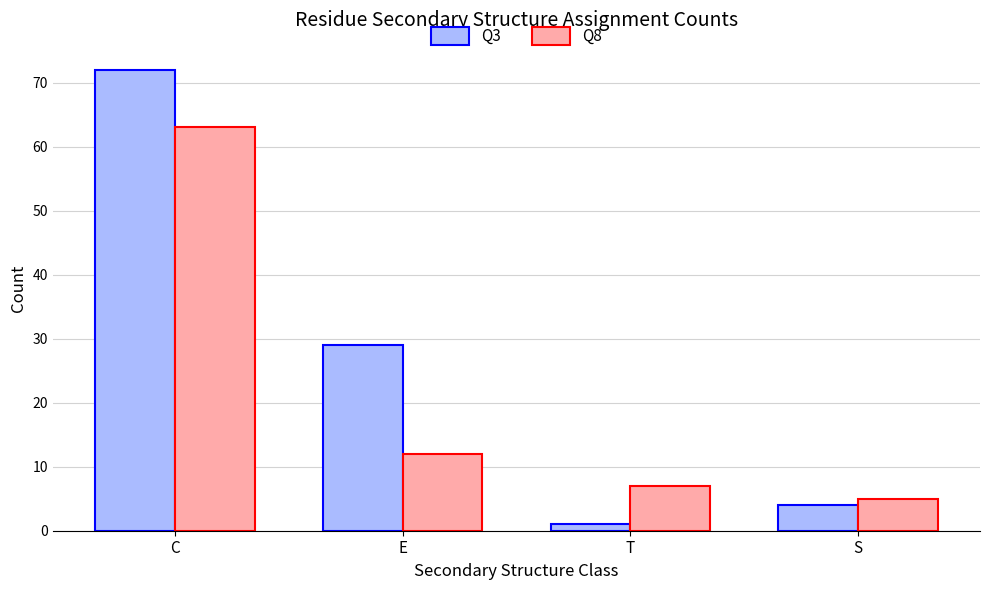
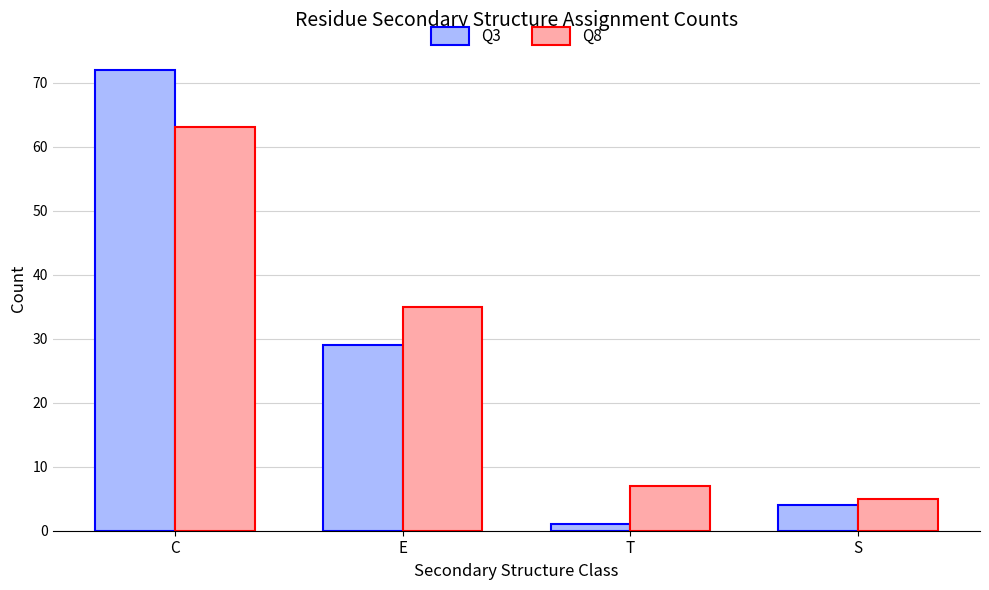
  {
    "Q3": {
      "C": 72,
      "E": 29,
      "T": 1,
      "S": 4
    },
    "Q8": {
      "C": 63,
-     "E": 12,
+     "E": 35,
      "T": 7,
      "S": 5
    }
  }
